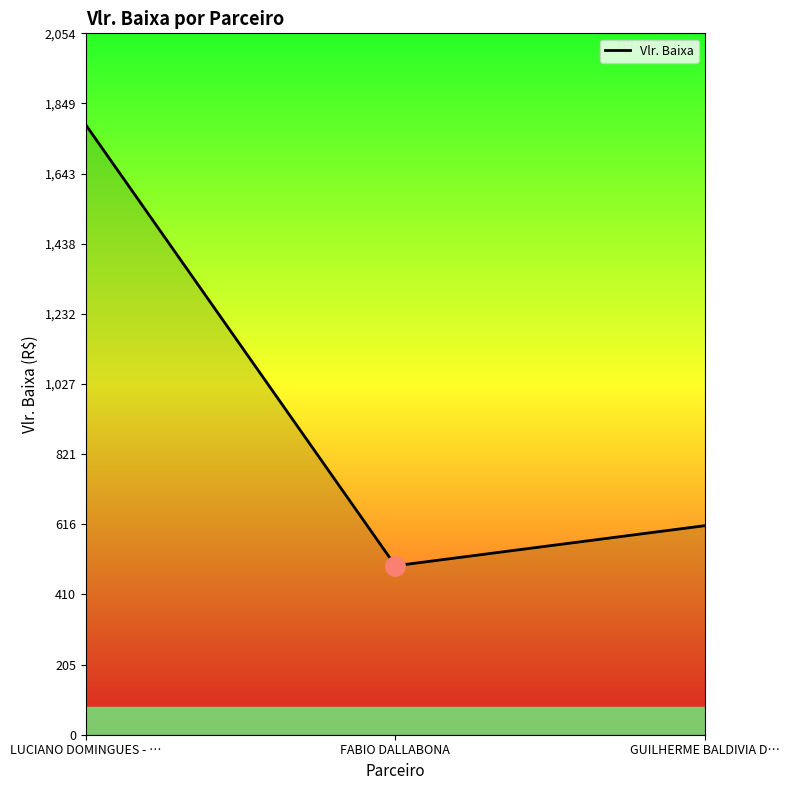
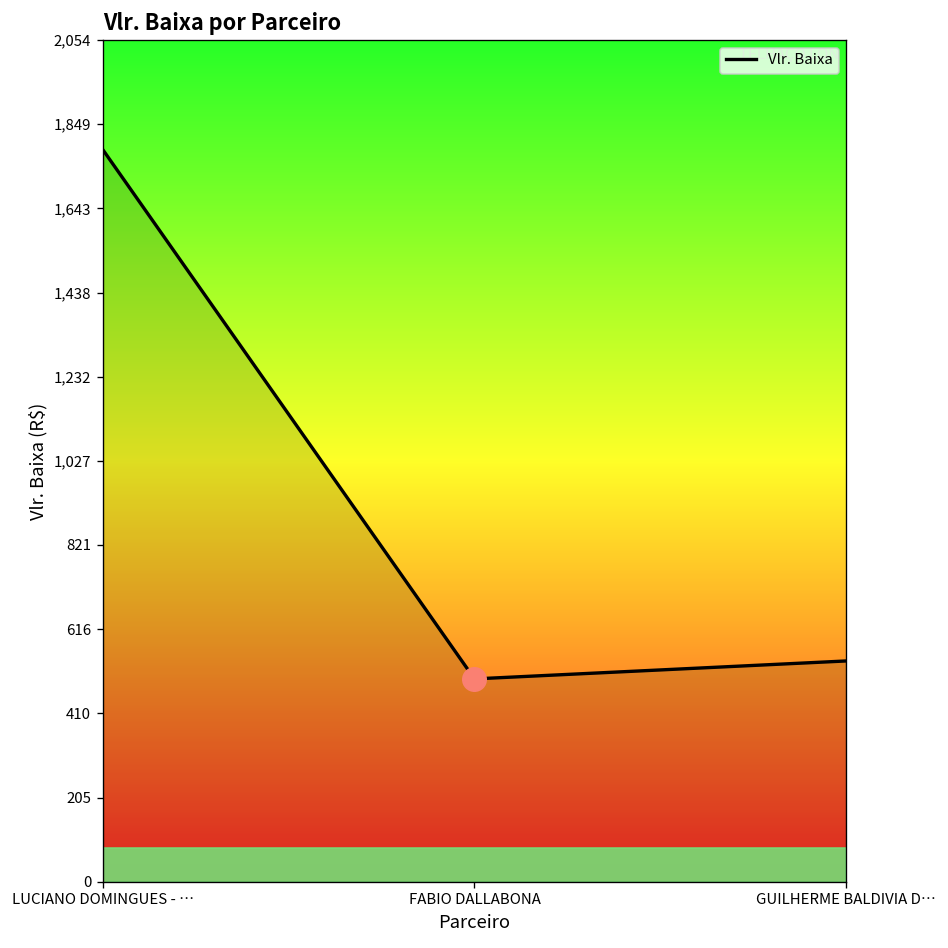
  {
    "Vlr. Baixa": {
      "LUCIANO DOMINGUES - …": "1,790",
-     "GUILHERME BALDIVIA D…": "610"
+     "GUILHERME BALDIVIA D…": "540"
    }
  }
